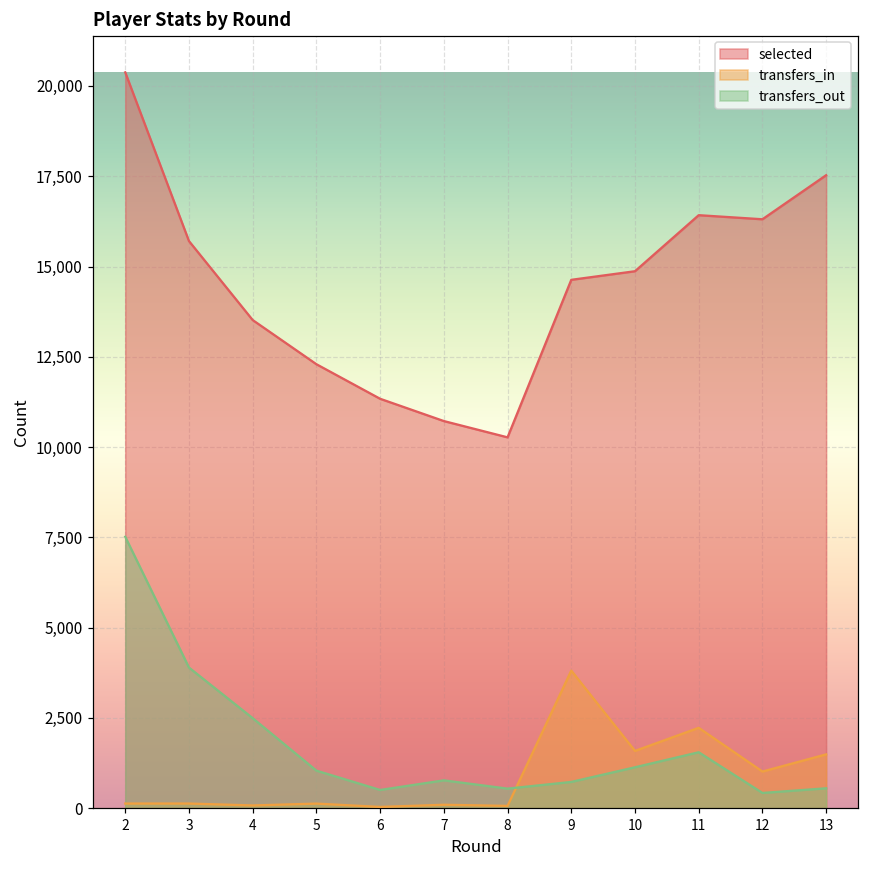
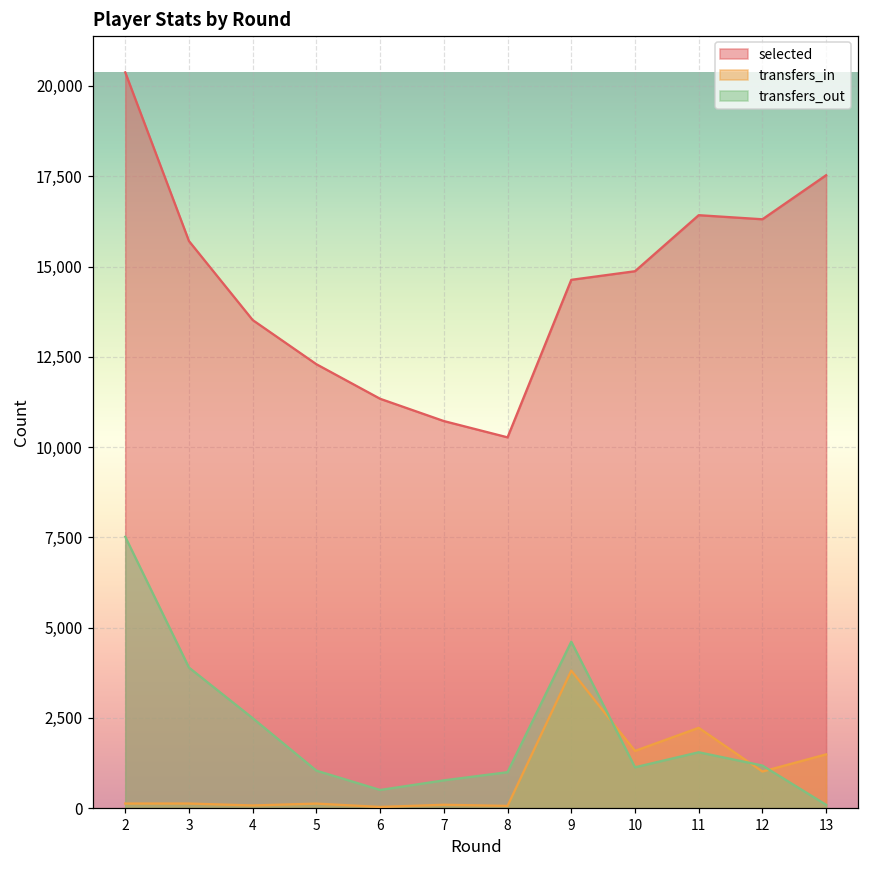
  {
    "transfers_out": {
      "2": "7,500",
      "3": "3,900",
      "4": "2,500",
      "5": "1,000",
      "6": "500",
      "7": "800",
-     "8": "500",
-     "9": "700",
+     "8": "1,000",
+     "9": "4,600",
      "10": "1,100",
      "11": "1,500",
-     "12": "400",
-     "13": "600"
+     "12": "1,200",
+     "13": "100"
    }
  }
